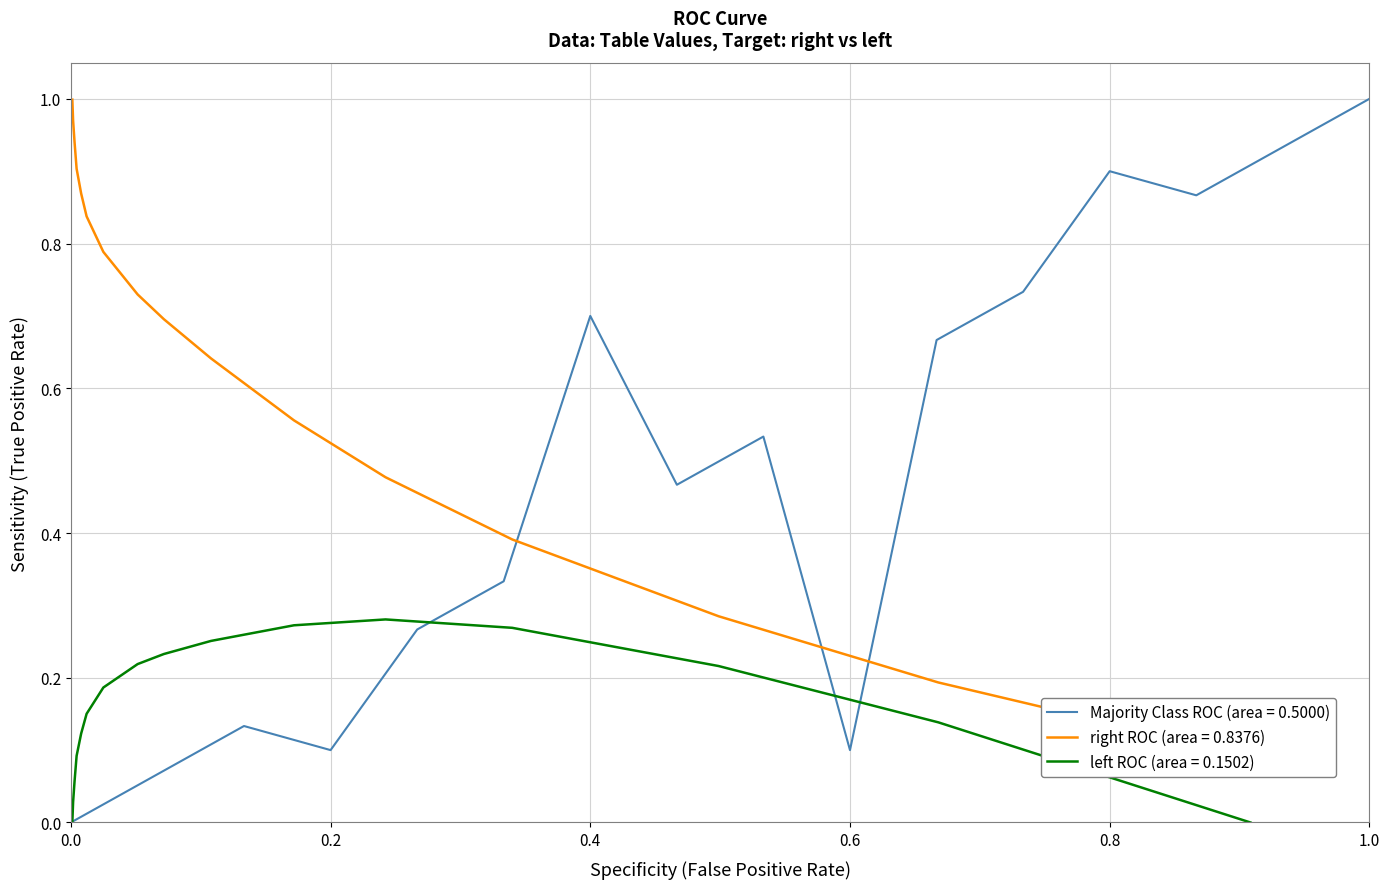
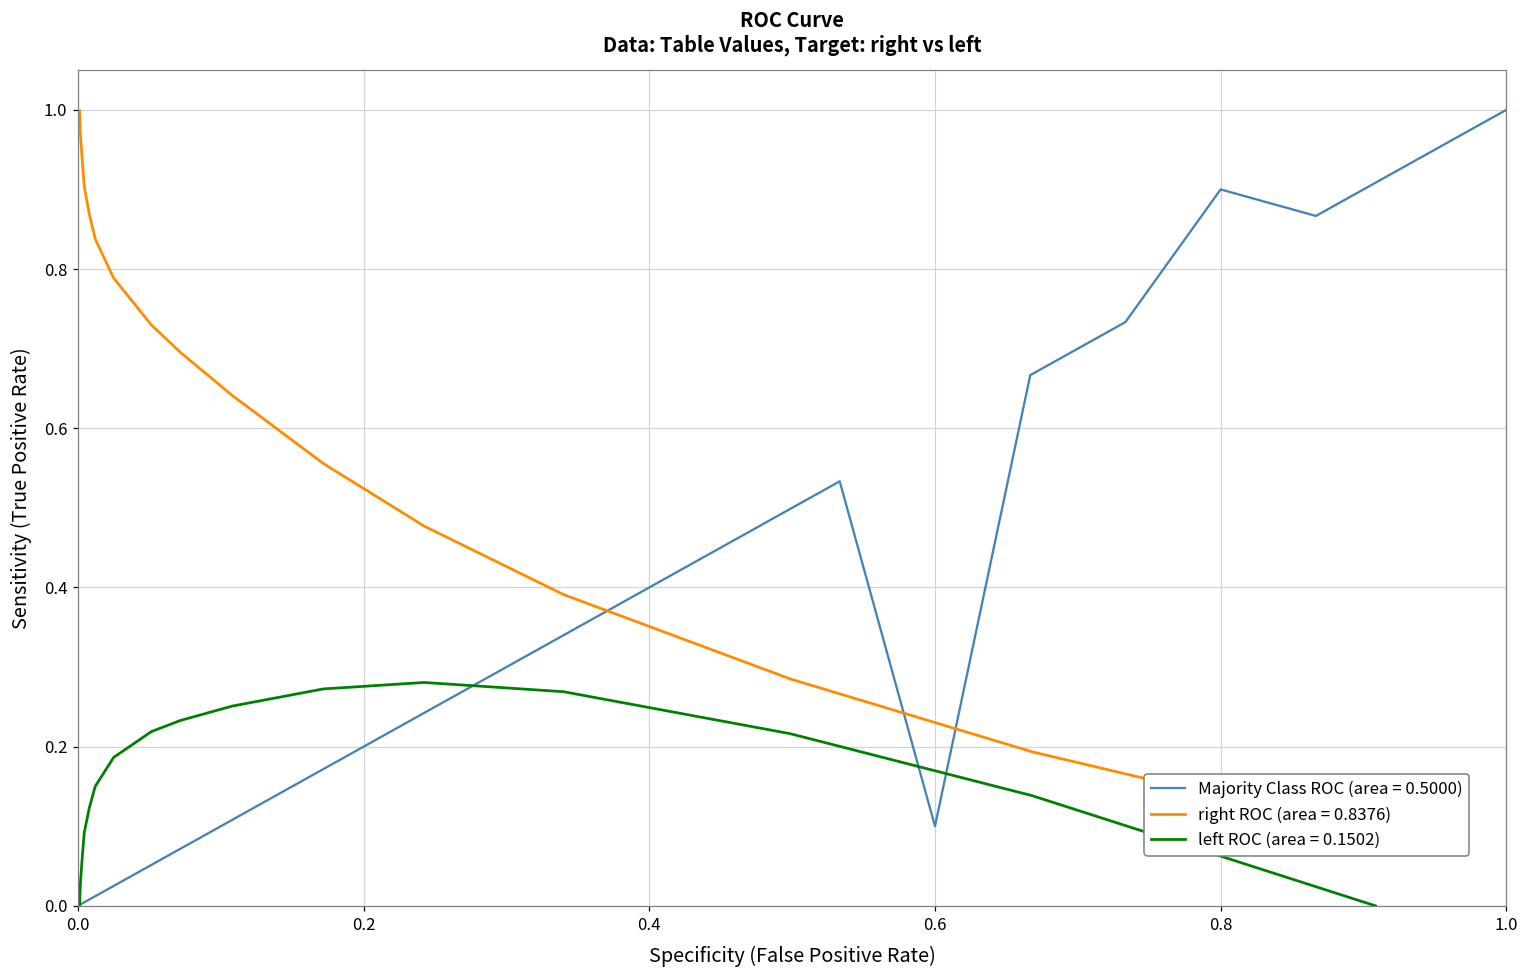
  {
    "Majority Class ROC (area = 0.5000)": {
-     "0.2": 0.1,
-     "0.4": 0.7,
+     "0.2": 0.2,
+     "0.4": 0.4,
      "0.6": 0.1,
      "0.8": 0.9,
      "1.0": 1.0
    }
  }
